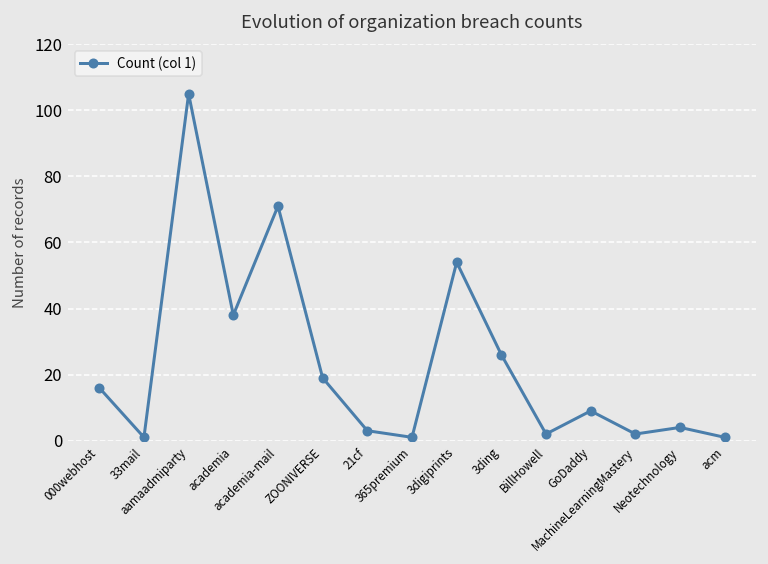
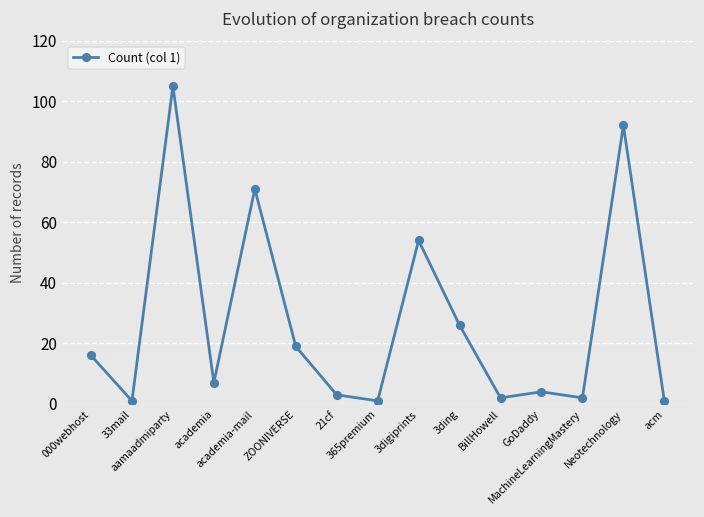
  {
    "000webhost": 16,
    "33mail": 1,
    "aamaadmiparty": 105,
-   "academia": 38,
+   "academia": 7,
    "academia-mail": 71,
    "ZOONIVERSE": 19,
    "21cf": 3,
    "365premium": 1,
    "3digiprints": 54,
    "3ding": 26,
    "BillHowell": 2,
-   "GoDaddy": 9,
+   "GoDaddy": 4,
    "MachineLearningMastery": 2,
-   "Neotechnology": 4,
+   "Neotechnology": 92,
    "acm": 1
  }
